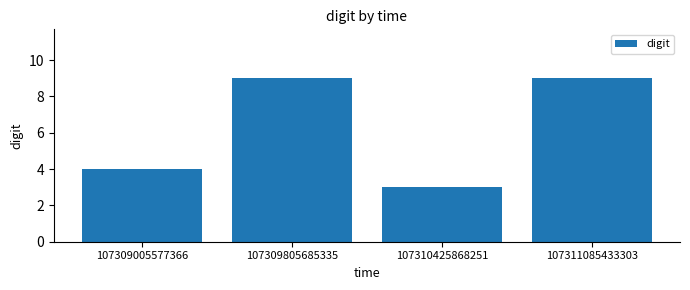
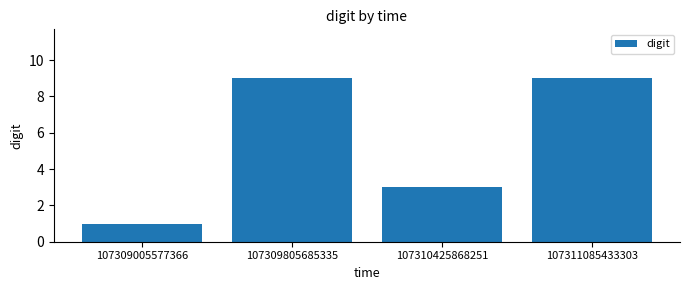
  {
-   "107309005577366": 4,
+   "107309005577366": 1,
    "107309805685335": 9,
    "107310425868251": 3,
    "107311085433303": 9
  }
